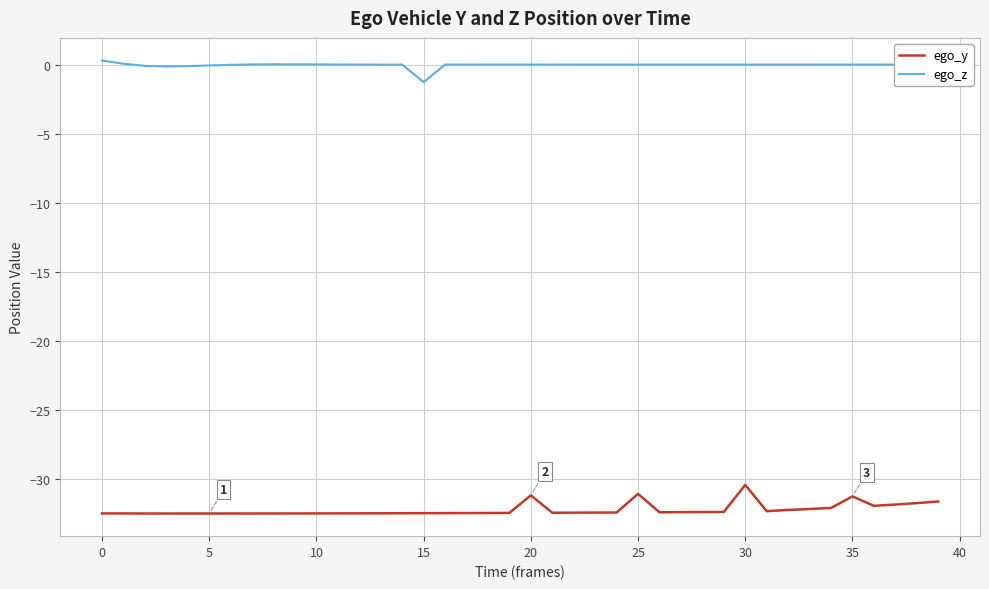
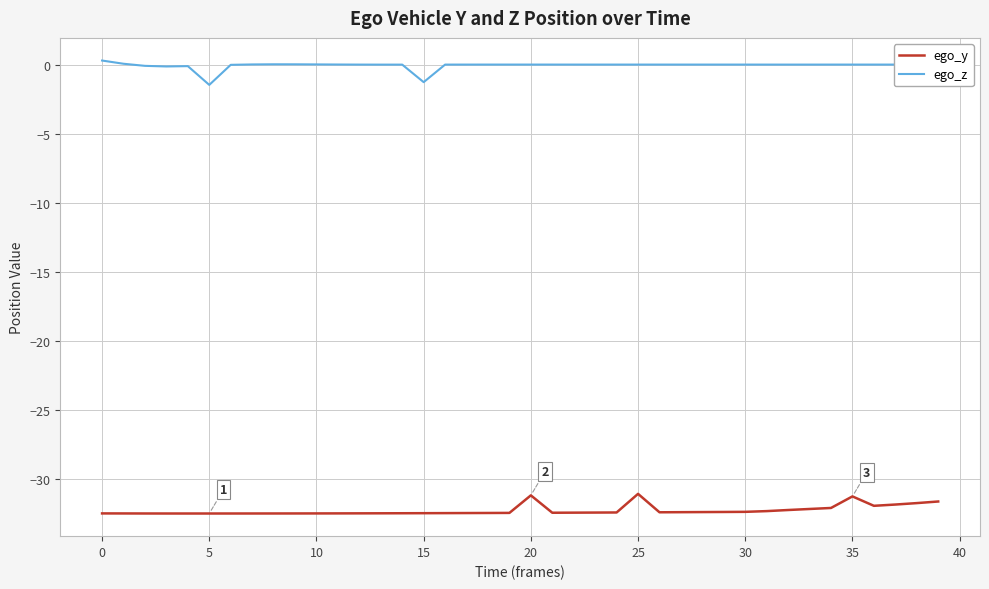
  {
    "ego_y": {
      "0": -32.5,
      "10": -32.5,
      "15": -32.5,
      "25": -31.1,
-     "30": -30.4
+     "30": -32.4
    },
    "ego_z": {
      "0": 0.3,
-     "5": -0.1,
+     "5": -1.5,
      "10": 0.0,
      "15": -1.3,
      "20": 0.0,
      "25": 0.0,
      "30": 0.0,
      "35": 0.0
    }
  }
